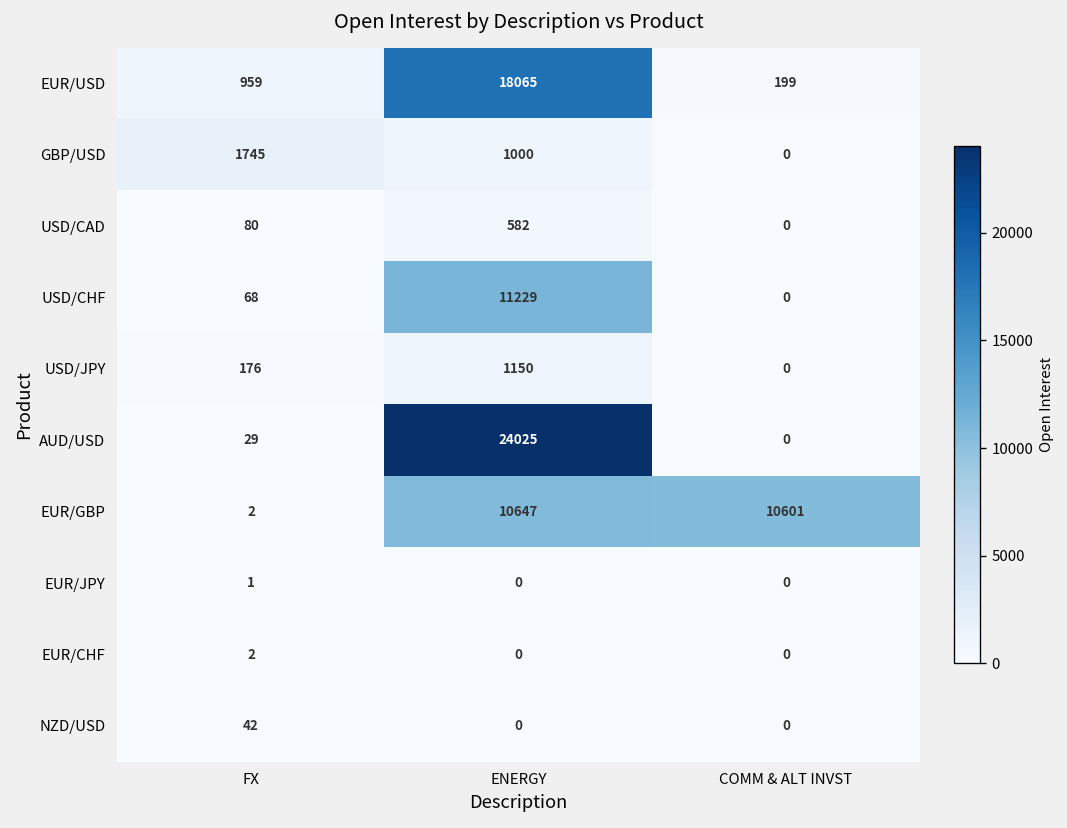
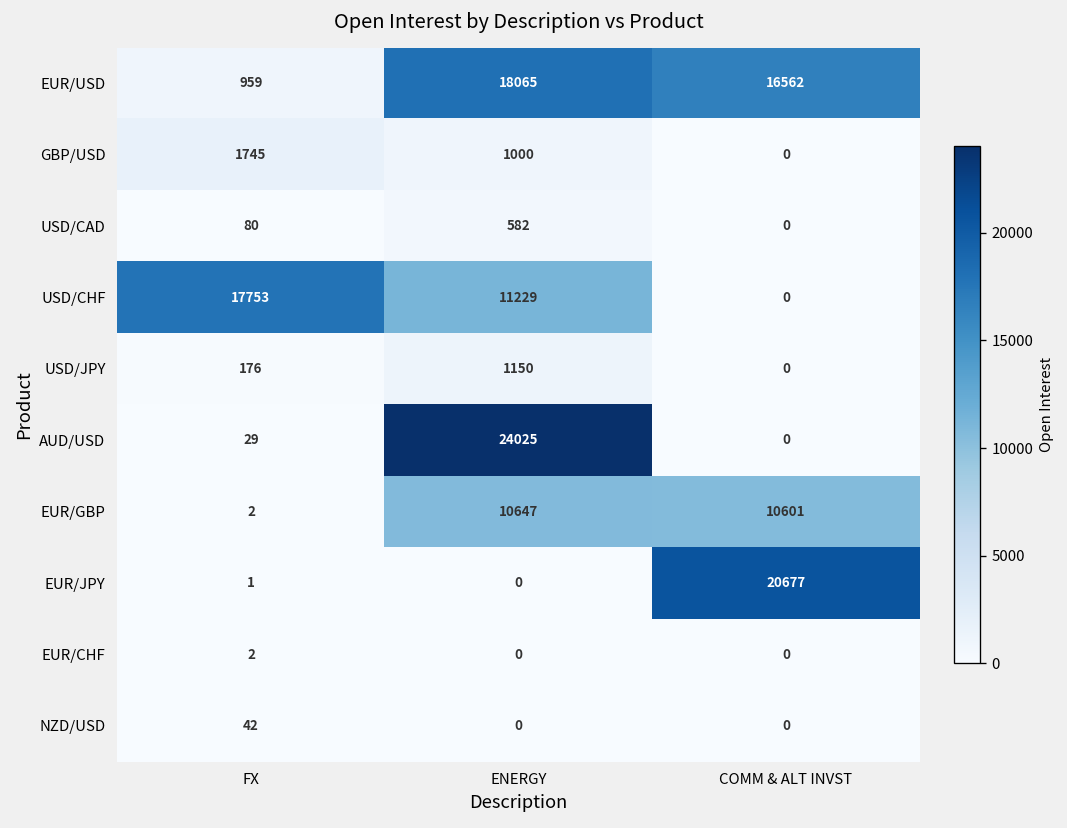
  {
    "EUR/USD": {
      "FX": 959,
      "ENERGY": 18065,
-     "COMM & ALT INVST": 199
+     "COMM & ALT INVST": 16562
    },
    "GBP/USD": {
      "FX": 1745,
      "ENERGY": 1000,
      "COMM & ALT INVST": 0
    },
    "USD/CAD": {
      "FX": 80,
      "ENERGY": 582,
      "COMM & ALT INVST": 0
    },
    "USD/CHF": {
-     "FX": 68,
+     "FX": 17753,
      "ENERGY": 11229,
      "COMM & ALT INVST": 0
    },
    "USD/JPY": {
      "FX": 176,
      "ENERGY": 1150,
      "COMM & ALT INVST": 0
    },
    "AUD/USD": {
      "FX": 29,
      "ENERGY": 24025,
      "COMM & ALT INVST": 0
    },
    "EUR/GBP": {
      "FX": 2,
      "ENERGY": 10647,
      "COMM & ALT INVST": 10601
    },
    "EUR/JPY": {
      "FX": 1,
      "ENERGY": 0,
-     "COMM & ALT INVST": 0
+     "COMM & ALT INVST": 20677
    },
    "EUR/CHF": {
      "FX": 2,
      "ENERGY": 0,
      "COMM & ALT INVST": 0
    },
    "NZD/USD": {
      "FX": 42,
      "ENERGY": 0,
      "COMM & ALT INVST": 0
    }
  }
